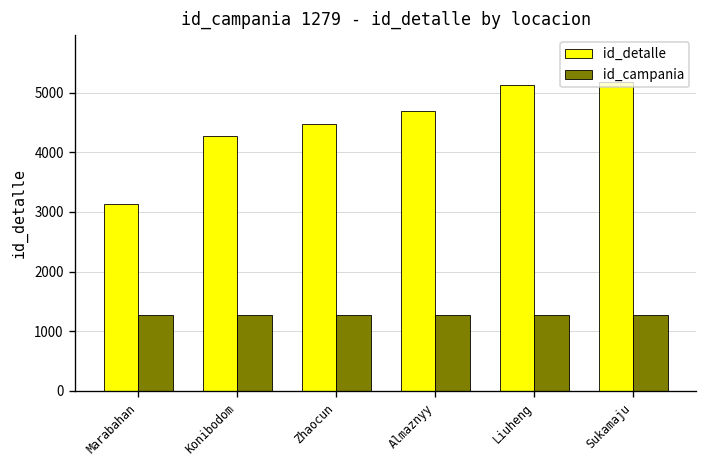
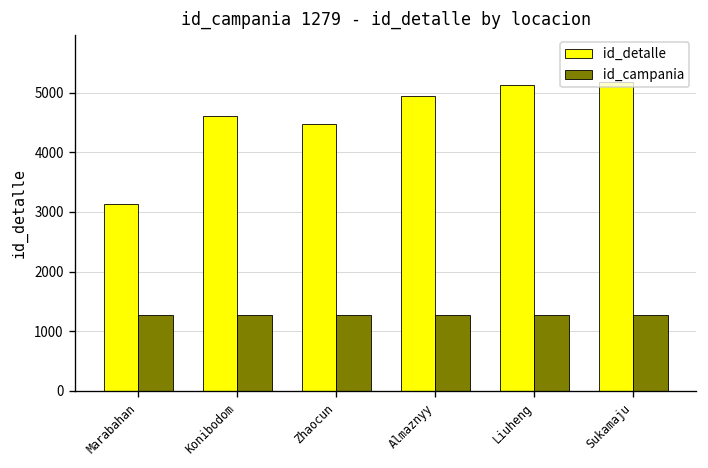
  {
    "id_detalle": {
      "Marabahan": 3100,
-     "Konibodom": 4300,
+     "Konibodom": 4600,
      "Zhaocun": 4500,
-     "Almaznyy": 4700,
+     "Almaznyy": 4900,
      "Liuheng": 5100
    },
    "id_campania": {
      "Marabahan": 1300,
      "Konibodom": 1300,
      "Zhaocun": 1300,
      "Almaznyy": 1300,
      "Liuheng": 1300,
      "Sukamaju": 1300
    }
  }
